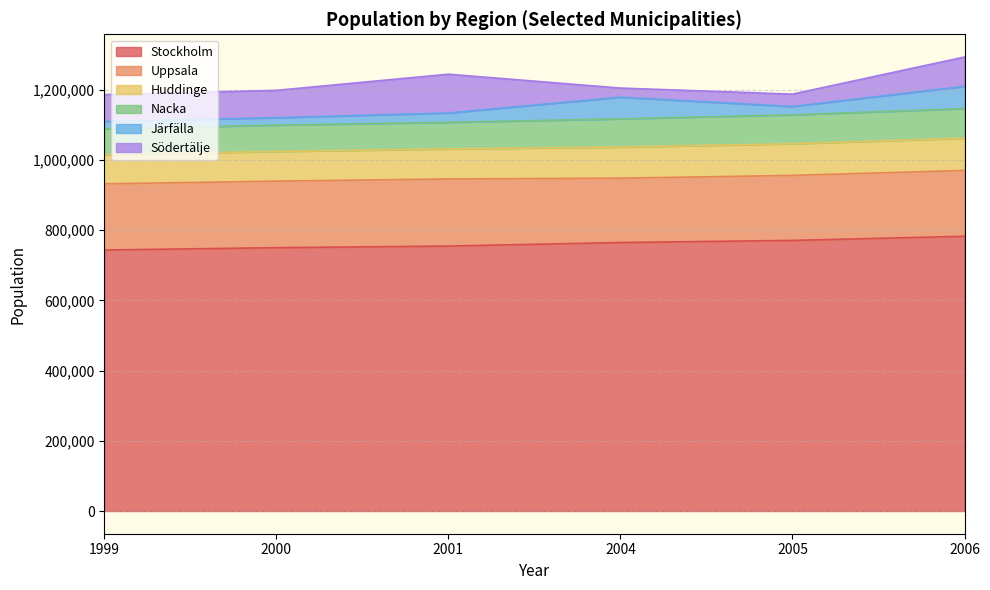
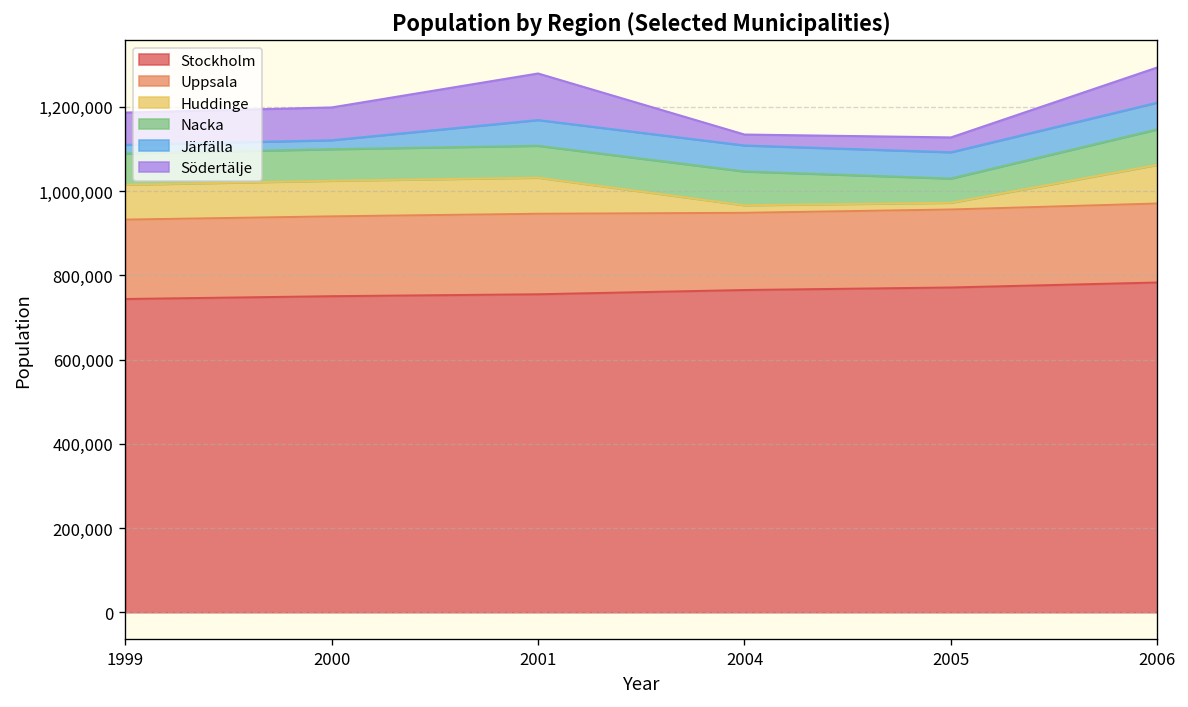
  {
    "Huddinge": {
      "1999": "80,000",
      "2000": "80,000",
      "2001": "90,000",
-     "2004": "90,000",
-     "2005": "90,000",
+     "2004": "20,000",
+     "2005": "20,000",
      "2006": "90,000"
    },
    "Nacka": {
      "1999": "70,000",
      "2000": "70,000",
      "2001": "80,000",
      "2004": "80,000",
-     "2005": "80,000",
+     "2005": "60,000",
      "2006": "80,000"
    },
    "Järfälla": {
      "1999": "20,000",
      "2000": "20,000",
-     "2001": "30,000",
+     "2001": "60,000",
      "2004": "60,000",
-     "2005": "20,000",
+     "2005": "60,000",
      "2006": "60,000"
    },
    "Södertälje": {
      "1999": "80,000",
      "2000": "80,000",
      "2001": "110,000",
      "2004": "30,000",
      "2005": "40,000",
      "2006": "80,000"
    }
  }
